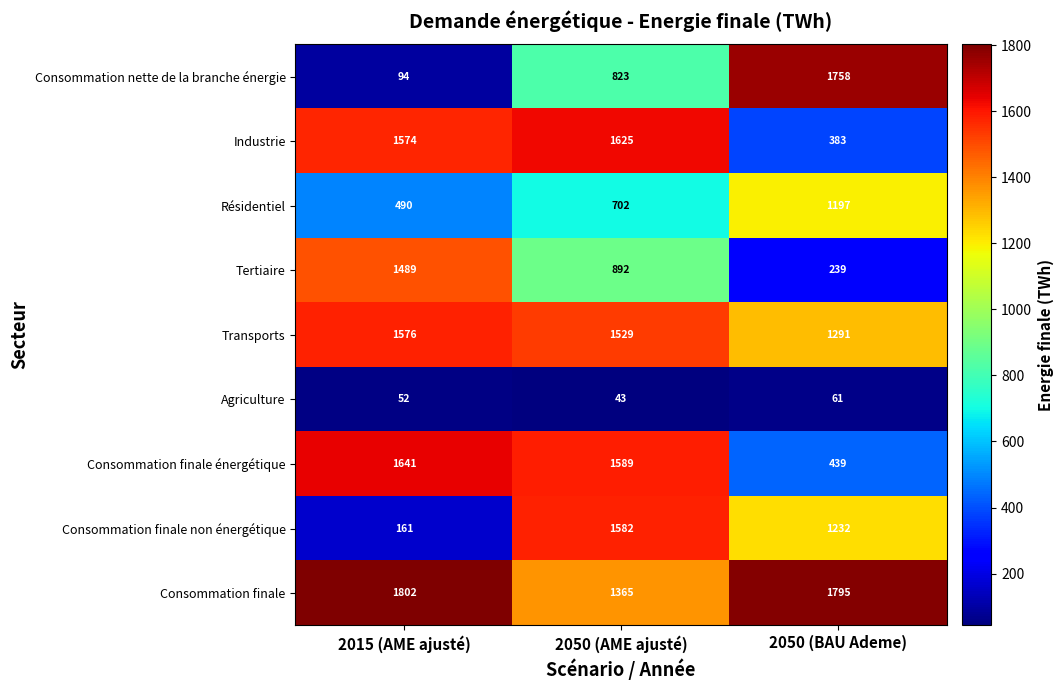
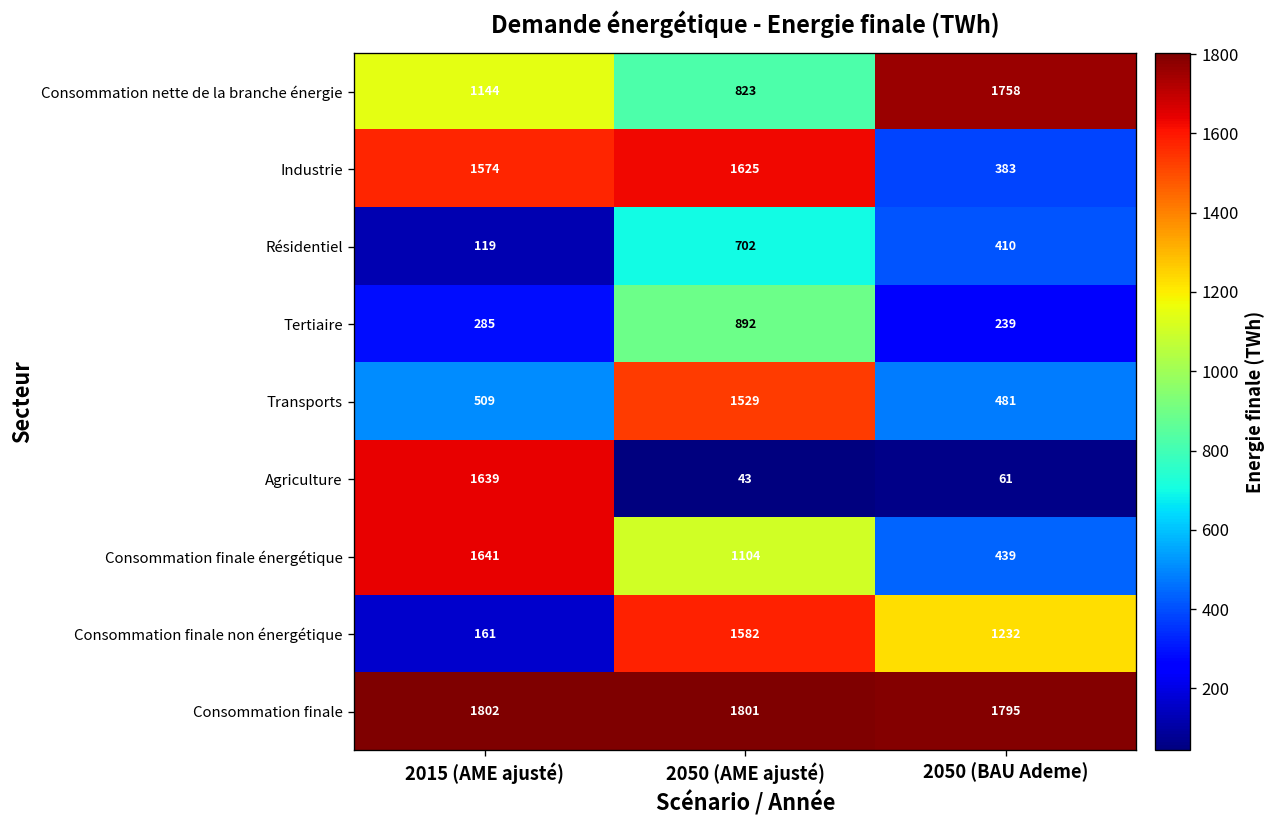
  {
    "Consommation nette de la branche énergie": {
-     "2015 (AME ajusté)": 94,
+     "2015 (AME ajusté)": 1144,
      "2050 (AME ajusté)": 823,
      "2050 (BAU Ademe)": 1758
    },
    "Industrie": {
      "2015 (AME ajusté)": 1574,
      "2050 (AME ajusté)": 1625,
      "2050 (BAU Ademe)": 383
    },
    "Résidentiel": {
-     "2015 (AME ajusté)": 490,
+     "2015 (AME ajusté)": 119,
      "2050 (AME ajusté)": 702,
-     "2050 (BAU Ademe)": 1197
+     "2050 (BAU Ademe)": 410
    },
    "Tertiaire": {
-     "2015 (AME ajusté)": 1489,
+     "2015 (AME ajusté)": 285,
      "2050 (AME ajusté)": 892,
      "2050 (BAU Ademe)": 239
    },
    "Transports": {
-     "2015 (AME ajusté)": 1576,
+     "2015 (AME ajusté)": 509,
      "2050 (AME ajusté)": 1529,
-     "2050 (BAU Ademe)": 1291
+     "2050 (BAU Ademe)": 481
    },
    "Agriculture": {
-     "2015 (AME ajusté)": 52,
+     "2015 (AME ajusté)": 1639,
      "2050 (AME ajusté)": 43,
      "2050 (BAU Ademe)": 61
    },
    "Consommation finale énergétique": {
      "2015 (AME ajusté)": 1641,
-     "2050 (AME ajusté)": 1589,
+     "2050 (AME ajusté)": 1104,
      "2050 (BAU Ademe)": 439
    },
    "Consommation finale non énergétique": {
      "2015 (AME ajusté)": 161,
      "2050 (AME ajusté)": 1582,
      "2050 (BAU Ademe)": 1232
    },
    "Consommation finale": {
      "2015 (AME ajusté)": 1802,
-     "2050 (AME ajusté)": 1365,
+     "2050 (AME ajusté)": 1801,
      "2050 (BAU Ademe)": 1795
    }
  }
